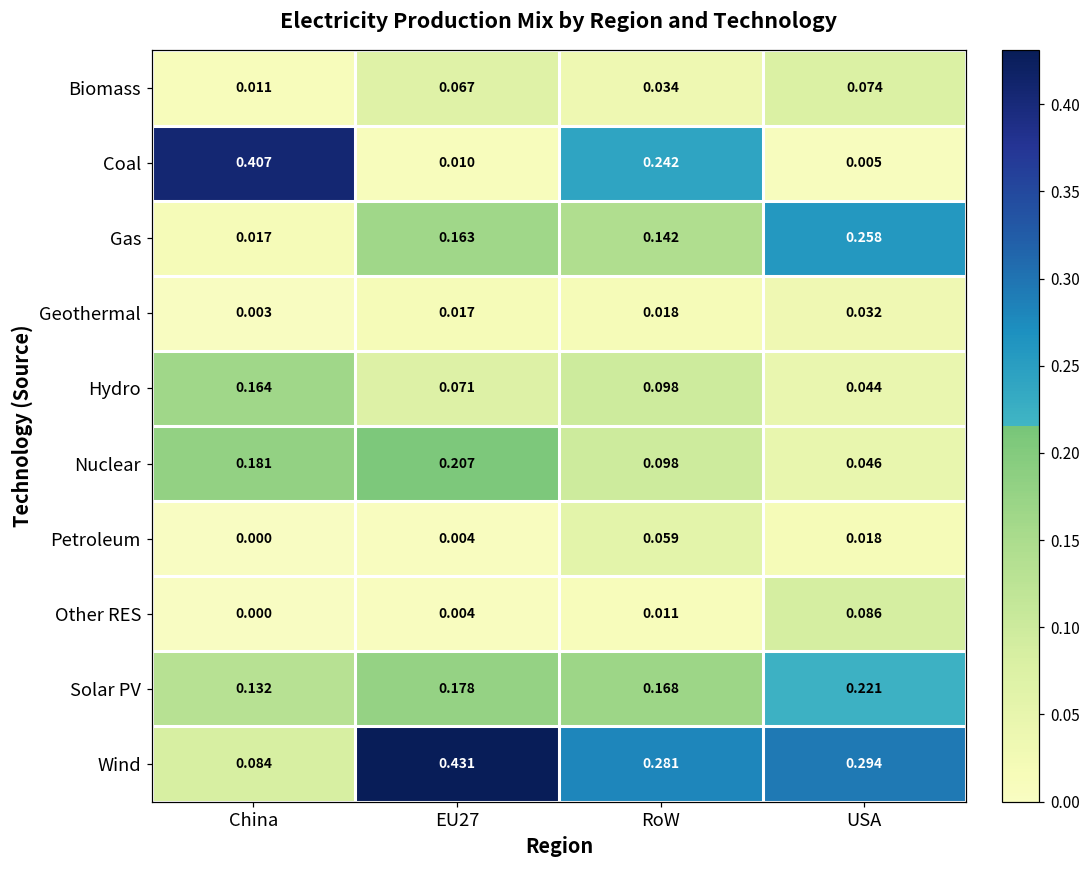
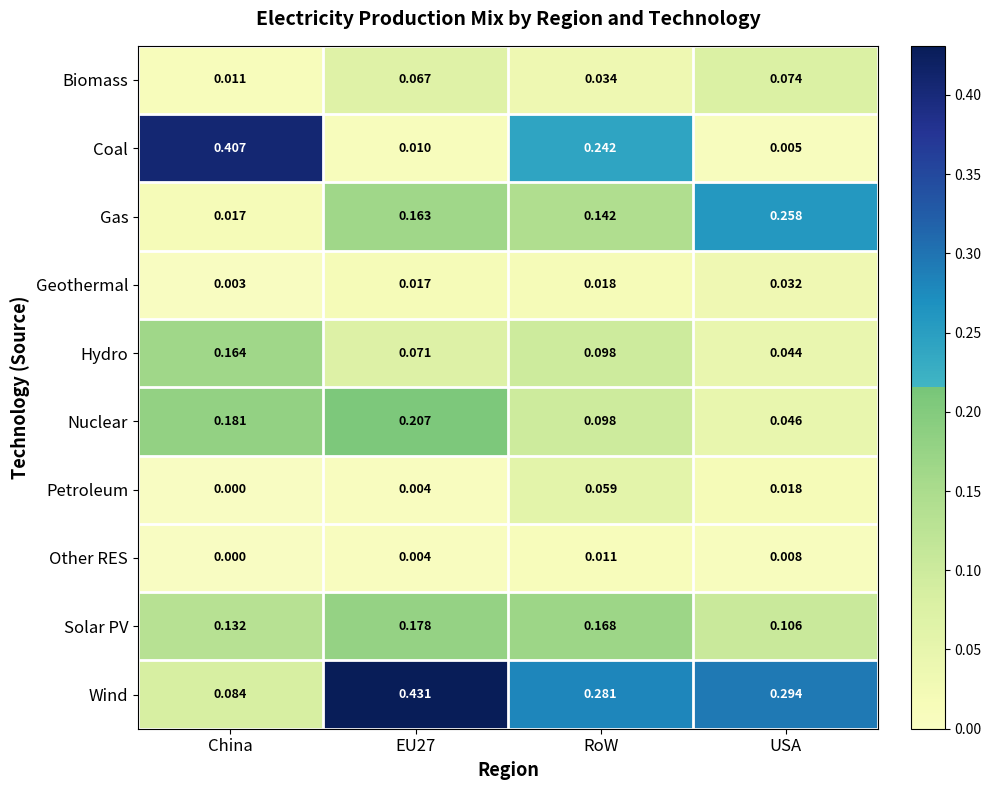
  {
    "Biomass": {
      "China": 0.011,
      "EU27": 0.067,
      "RoW": 0.034,
      "USA": 0.074
    },
    "Coal": {
      "China": 0.407,
      "EU27": 0.010,
      "RoW": 0.242,
      "USA": 0.005
    },
    "Gas": {
      "China": 0.017,
      "EU27": 0.163,
      "RoW": 0.142,
      "USA": 0.258
    },
    "Geothermal": {
      "China": 0.003,
      "EU27": 0.017,
      "RoW": 0.018,
      "USA": 0.032
    },
    "Hydro": {
      "China": 0.164,
      "EU27": 0.071,
      "RoW": 0.098,
      "USA": 0.044
    },
    "Nuclear": {
      "China": 0.181,
      "EU27": 0.207,
      "RoW": 0.098,
      "USA": 0.046
    },
    "Petroleum": {
      "China": 0.000,
      "EU27": 0.004,
      "RoW": 0.059,
      "USA": 0.018
    },
    "Other RES": {
      "China": 0.000,
      "EU27": 0.004,
      "RoW": 0.011,
-     "USA": 0.086
+     "USA": 0.008
    },
    "Solar PV": {
      "China": 0.132,
      "EU27": 0.178,
      "RoW": 0.168,
-     "USA": 0.221
+     "USA": 0.106
    },
    "Wind": {
      "China": 0.084,
      "EU27": 0.431,
      "RoW": 0.281,
      "USA": 0.294
    }
  }
